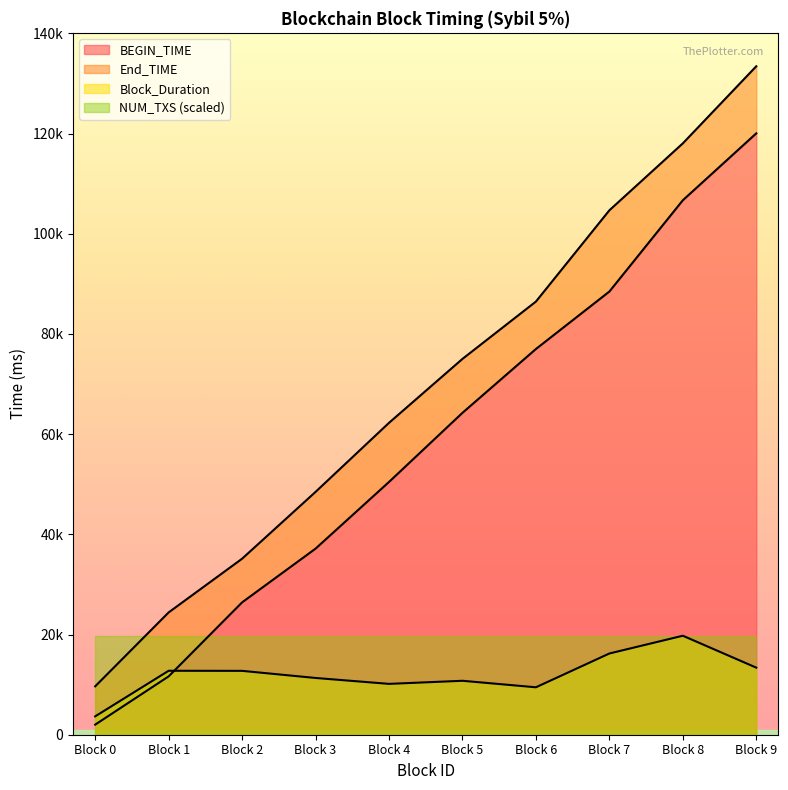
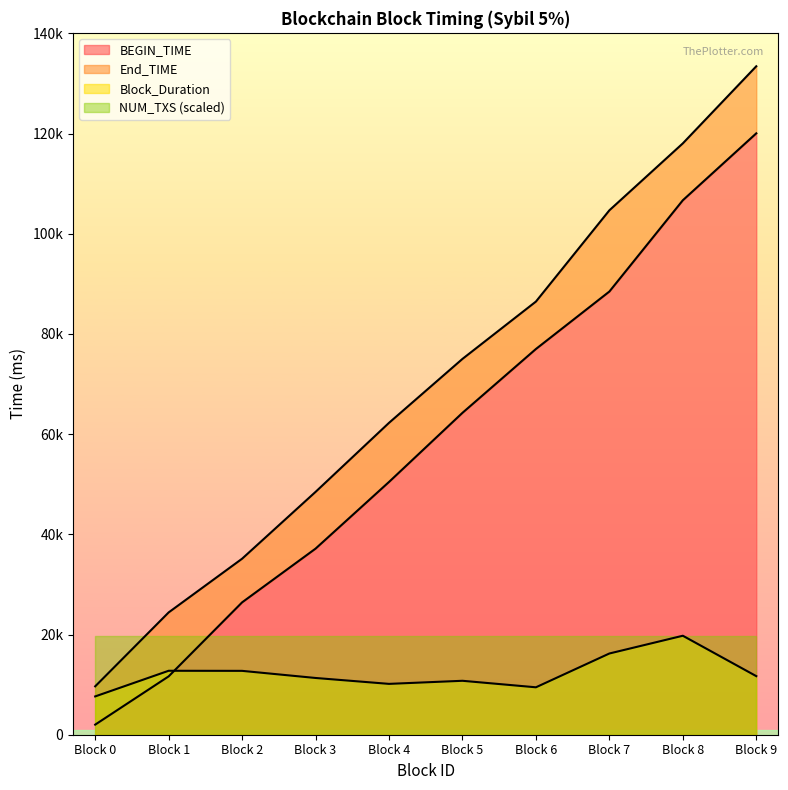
  {
    "BEGIN_TIME": {
      "Block 0": 2000,
      "Block 1": 12000,
      "Block 2": 26000,
      "Block 3": 37000,
      "Block 4": 50000,
      "Block 5": 64000,
      "Block 6": 77000,
      "Block 7": 88000,
      "Block 8": 107000,
      "Block 9": 120000
    },
    "End_TIME": {
      "Block 0": 10000,
      "Block 1": 24000,
      "Block 2": 35000,
      "Block 3": 48000,
      "Block 4": 62000,
      "Block 5": 75000,
      "Block 6": 86000,
      "Block 7": 105000,
      "Block 8": 118000,
      "Block 9": 133000
    },
    "Block_Duration": {
-     "Block 0": 4000,
+     "Block 0": 8000,
      "Block 1": 13000,
      "Block 2": 13000,
      "Block 3": 11000,
      "Block 4": 10000,
      "Block 5": 11000,
      "Block 6": 9000,
      "Block 7": 16000,
-     "Block 9": 13000
+     "Block 9": 12000
    },
    "NUM_TXS (scaled)": {
      "Block 0": 20000,
      "Block 1": 20000,
      "Block 2": 20000,
      "Block 3": 20000,
      "Block 4": 20000,
      "Block 5": 20000,
      "Block 6": 20000,
      "Block 7": 20000,
      "Block 9": 20000
    }
  }
